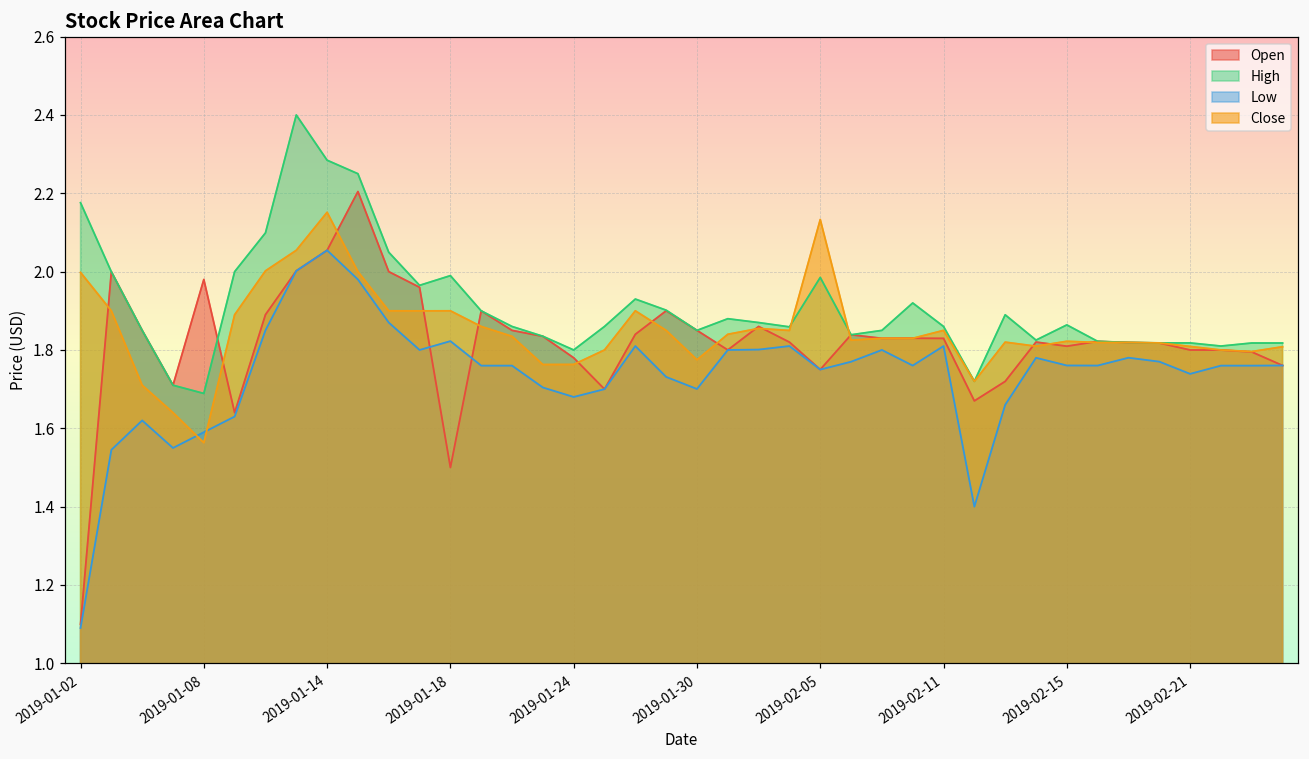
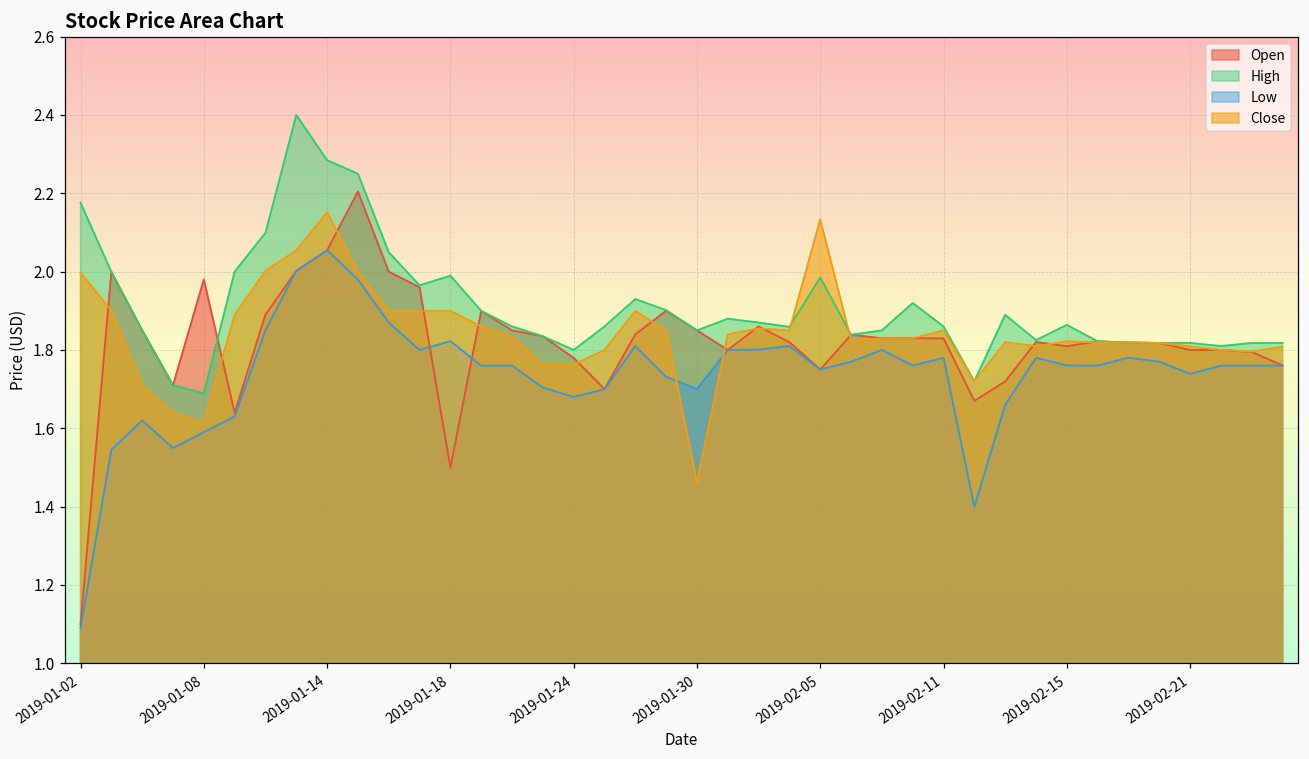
  {
    "Open": {
      "2019-01-02": 1.10,
      "2019-01-08": 1.98,
      "2019-01-18": 1.50,
      "2019-01-24": 1.78,
      "2019-02-11": 1.83,
      "2019-02-15": 1.81,
      "2019-02-21": 1.80
    },
    "High": {
      "2019-01-02": 2.18,
      "2019-01-08": 1.69,
      "2019-01-14": 2.28,
      "2019-01-18": 1.99,
      "2019-01-24": 1.80,
      "2019-02-05": 1.99,
      "2019-02-11": 1.86,
      "2019-02-15": 1.86,
      "2019-02-21": 1.82
    },
    "Low": {
      "2019-01-02": 1.09,
      "2019-01-08": 1.59,
      "2019-01-18": 1.82,
      "2019-01-24": 1.68,
      "2019-01-30": 1.70,
-     "2019-02-11": 1.81,
+     "2019-02-11": 1.78,
      "2019-02-15": 1.76,
      "2019-02-21": 1.74
    },
    "Close": {
      "2019-01-02": 2.00,
-     "2019-01-08": 1.56,
+     "2019-01-08": 1.61,
      "2019-01-14": 2.15,
      "2019-01-18": 1.90,
      "2019-01-24": 1.76,
-     "2019-01-30": 1.78,
+     "2019-01-30": 1.46,
      "2019-02-05": 2.13,
      "2019-02-11": 1.85,
      "2019-02-15": 1.82,
      "2019-02-21": 1.81
    }
  }
